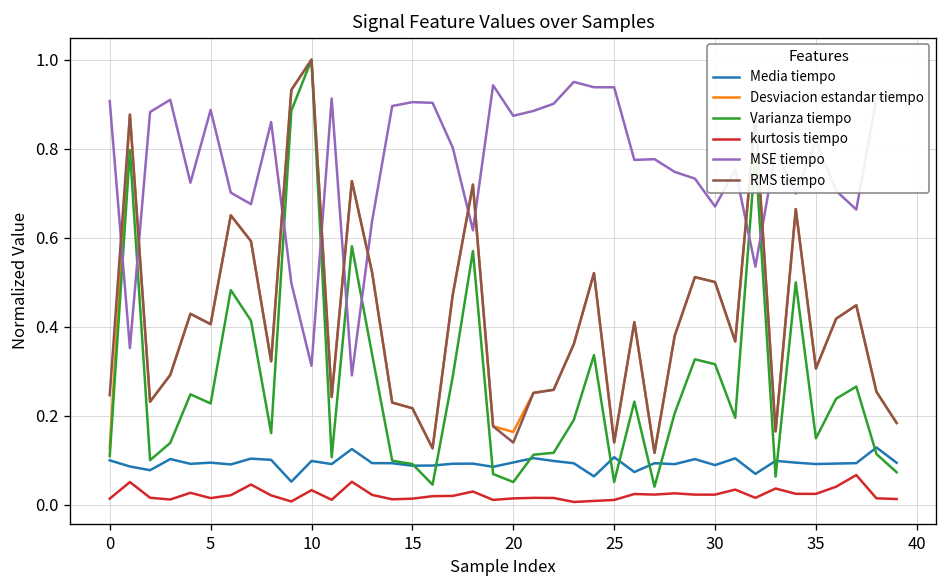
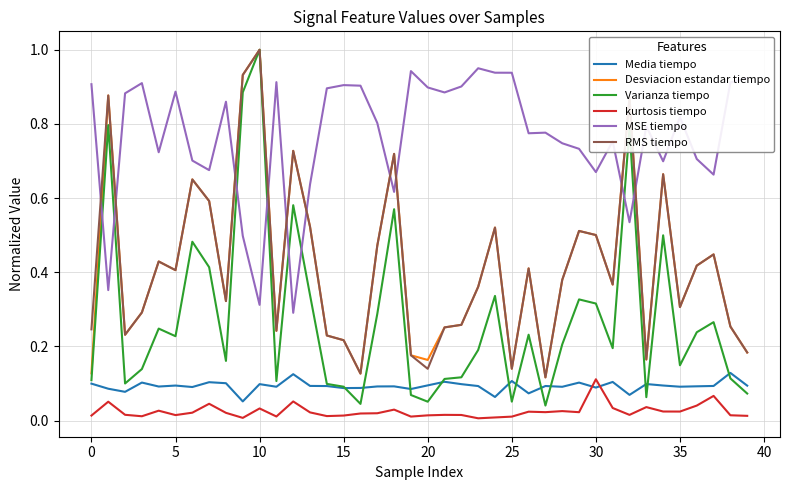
  {
    "Media tiempo": {
      "0": 0.10,
      "5": 0.09,
      "10": 0.10,
      "20": 0.09,
      "25": 0.11,
      "30": 0.09,
      "35": 0.09
    },
    "Desviacion estandar tiempo": {
      "0": 0.13,
      "20": 0.16
    },
    "Varianza tiempo": {
      "0": 0.11,
      "5": 0.23,
      "20": 0.05,
      "25": 0.05,
      "30": 0.32,
      "35": 0.15
    },
    "kurtosis tiempo": {
      "0": 0.01,
      "5": 0.01,
      "10": 0.03,
      "15": 0.01,
      "20": 0.01,
      "25": 0.01,
-     "30": 0.02,
+     "30": 0.11,
      "35": 0.02
    },
    "MSE tiempo": {
      "0": 0.91,
      "5": 0.89,
      "10": 0.31,
      "15": 0.90,
-     "20": 0.87,
+     "20": 0.90,
      "25": 0.94,
      "30": 0.67
    },
    "RMS tiempo": {
      "0": 0.25,
      "20": 0.14
    }
  }
